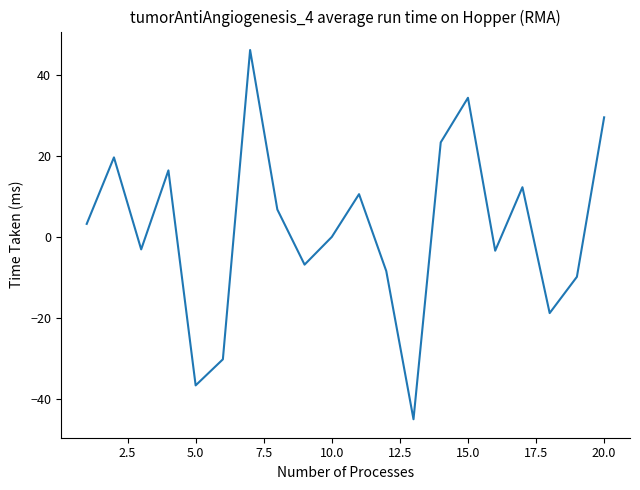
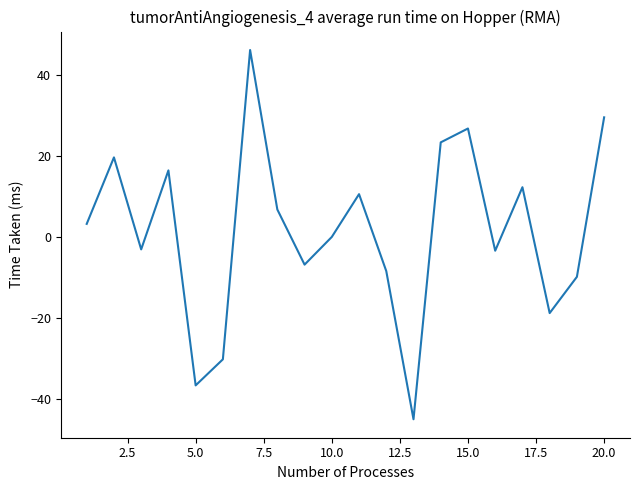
  {
    "5.0": -37,
    "10.0": 0,
-   "15.0": 34,
+   "15.0": 27,
    "20.0": 30
  }
